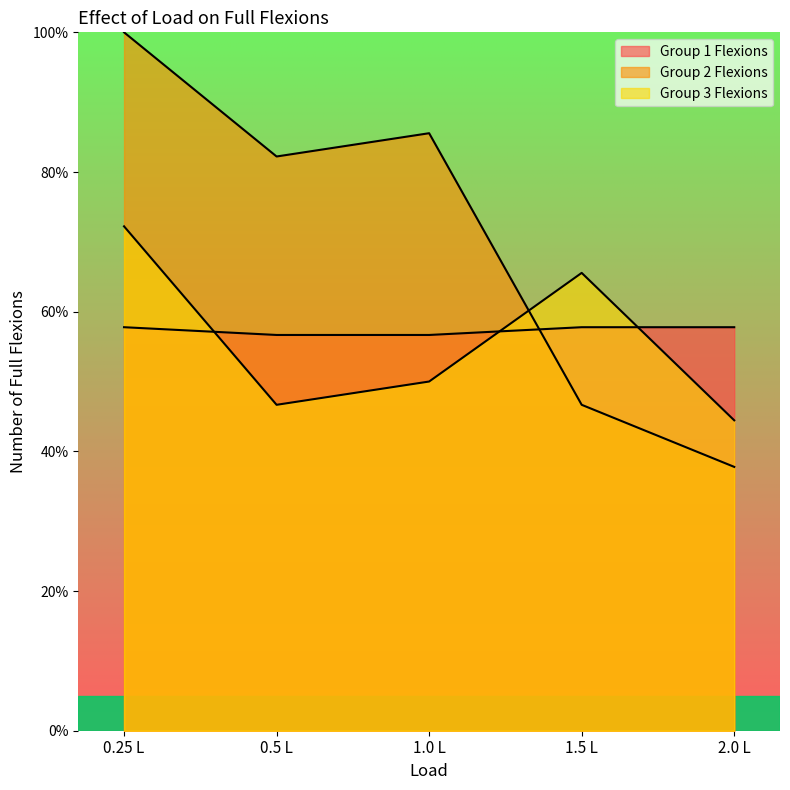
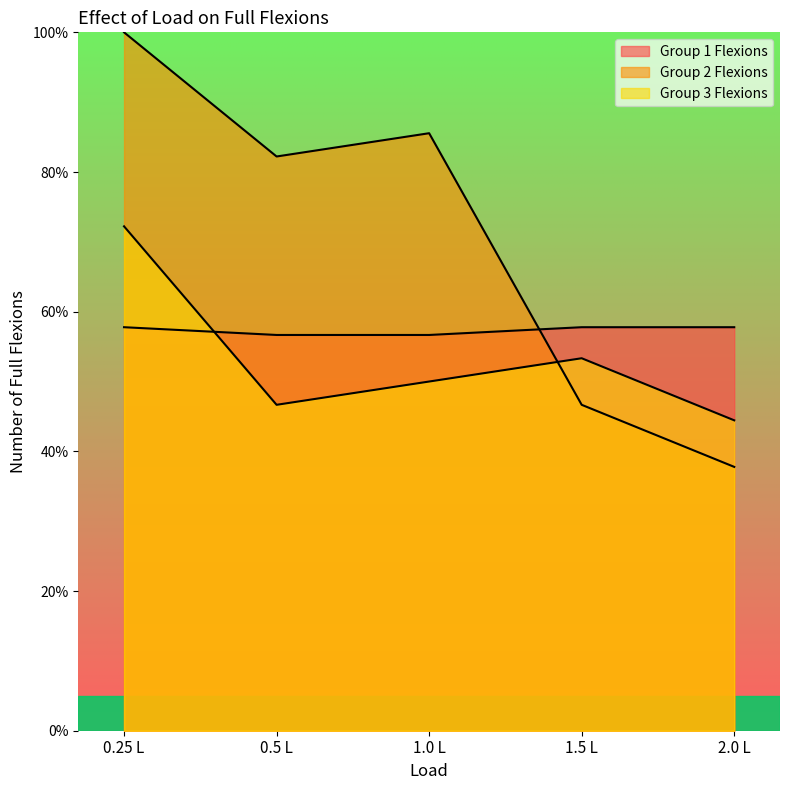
  {
    "Group 1 Flexions": {
      "0.25 L": "58%",
      "0.5 L": "57%",
      "1.0 L": "57%",
      "1.5 L": "58%",
      "2.0 L": "58%"
    },
    "Group 2 Flexions": {
      "0.25 L": "100%",
      "0.5 L": "82%",
      "1.0 L": "86%",
      "1.5 L": "47%",
      "2.0 L": "38%"
    },
    "Group 3 Flexions": {
      "0.25 L": "72%",
      "0.5 L": "47%",
      "1.0 L": "50%",
-     "1.5 L": "66%",
+     "1.5 L": "53%",
      "2.0 L": "44%"
    }
  }
